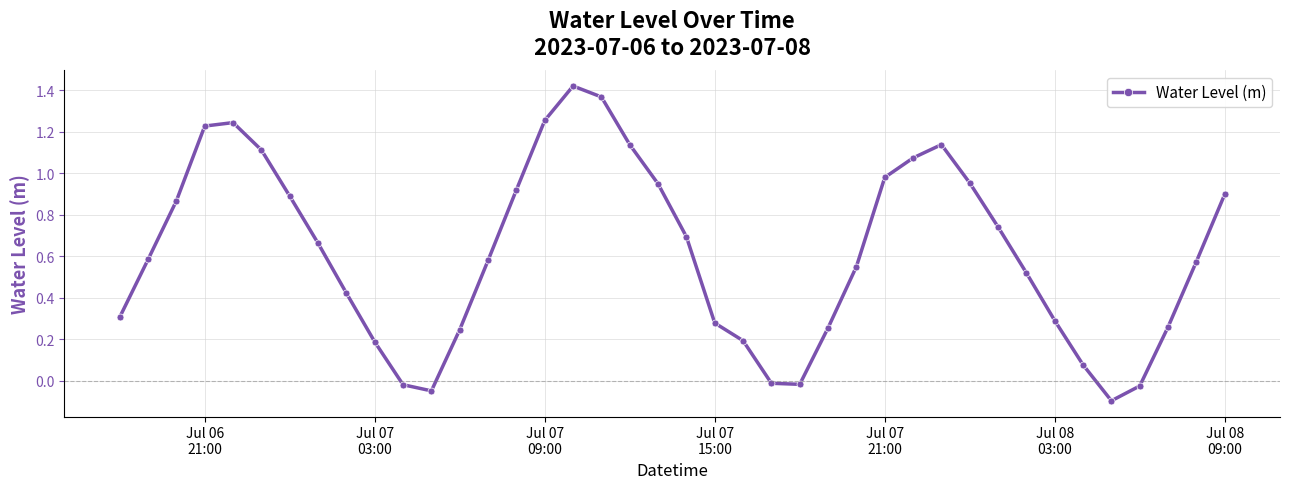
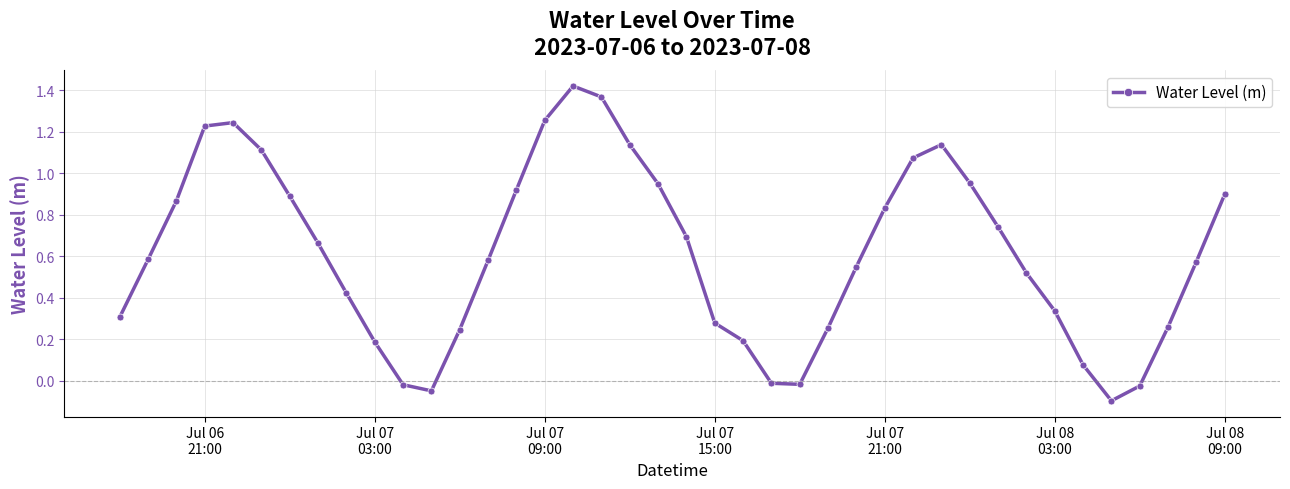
  {
    "Jul 06 21:00": 1.23,
    "Jul 07 03:00": 0.19,
    "Jul 07 09:00": 1.26,
    "Jul 07 15:00": 0.28,
-   "Jul 07 21:00": 0.98,
-   "Jul 08 03:00": 0.29,
+   "Jul 07 21:00": 0.83,
+   "Jul 08 03:00": 0.34,
    "Jul 08 09:00": 0.90
  }
